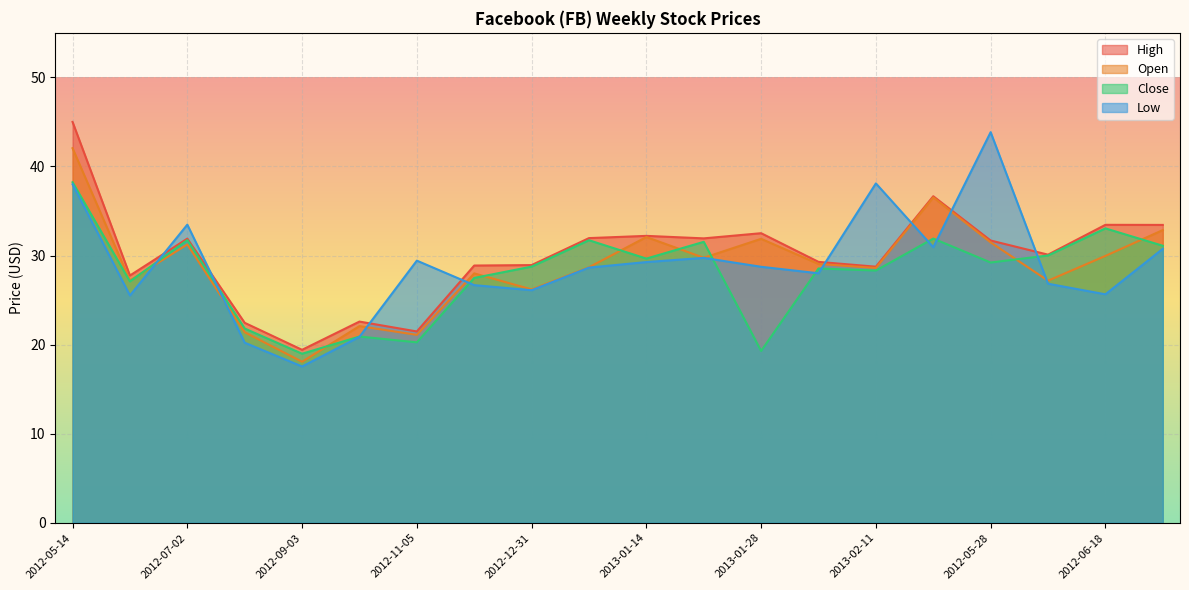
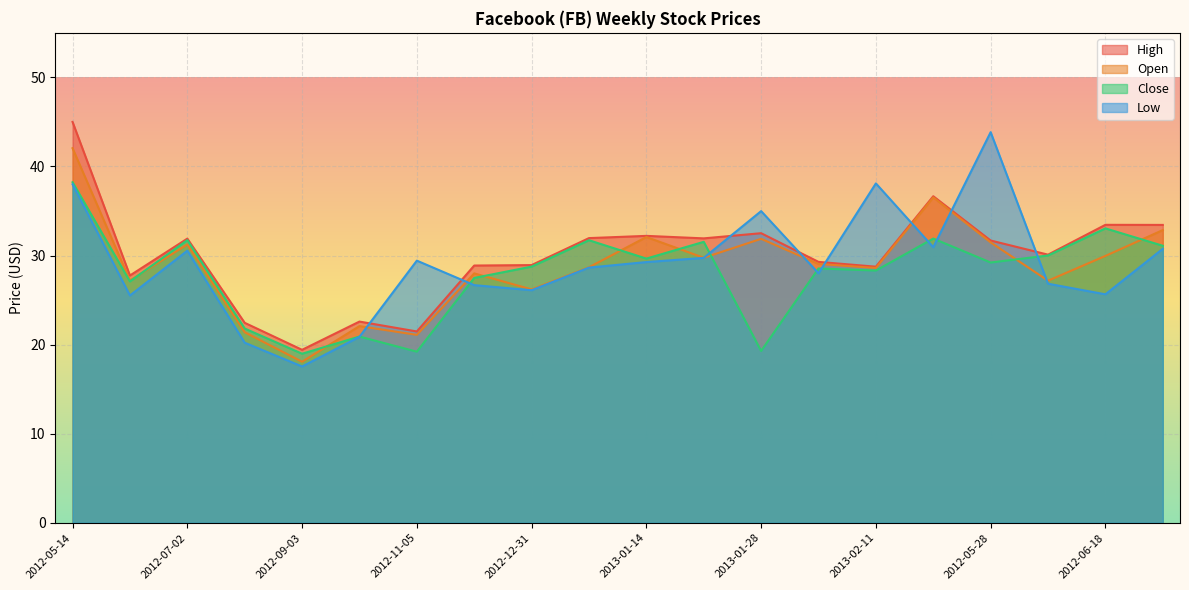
  {
    "Close": {
      "2012-09-03": 19,
-     "2012-11-05": 20,
+     "2012-11-05": 19,
      "2013-01-14": 30,
      "2013-01-28": 19,
      "2013-02-11": 28,
      "2012-05-28": 29,
      "2012-06-18": 33
    },
    "Low": {
-     "2012-07-02": 33,
+     "2012-07-02": 31,
      "2012-09-03": 18,
      "2012-11-05": 29,
      "2013-01-14": 29,
-     "2013-01-28": 29,
+     "2013-01-28": 35,
      "2013-02-11": 38,
      "2012-05-28": 44,
      "2012-06-18": 26
    }
  }
